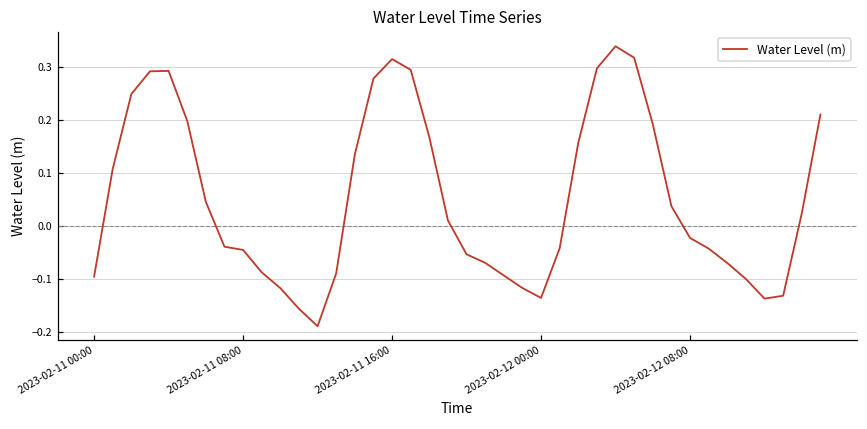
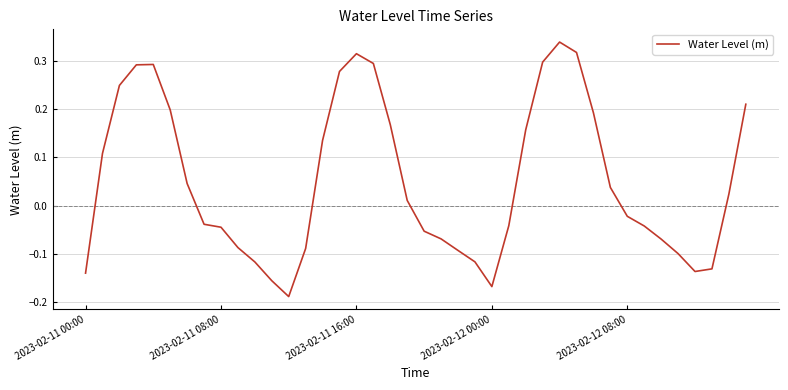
  {
-   "2023-02-11 00:00": -0.09,
+   "2023-02-11 00:00": -0.14,
    "2023-02-11 08:00": -0.04,
    "2023-02-11 16:00": 0.31,
-   "2023-02-12 00:00": -0.14,
+   "2023-02-12 00:00": -0.17,
    "2023-02-12 08:00": -0.02
  }
